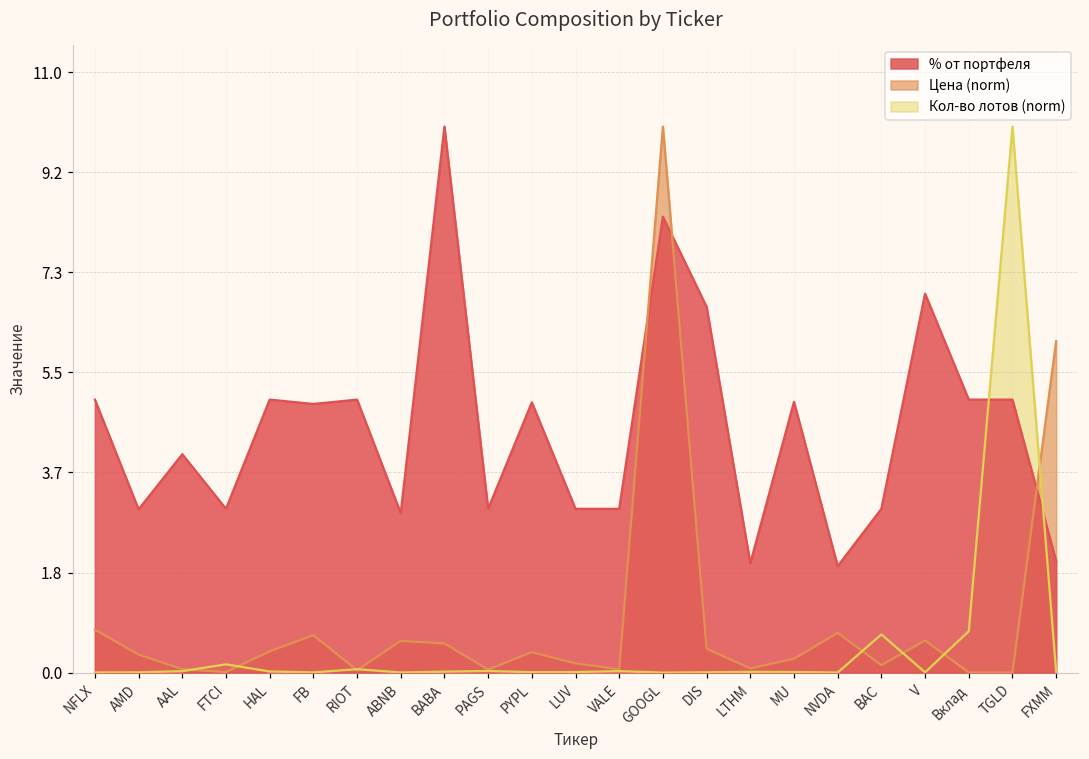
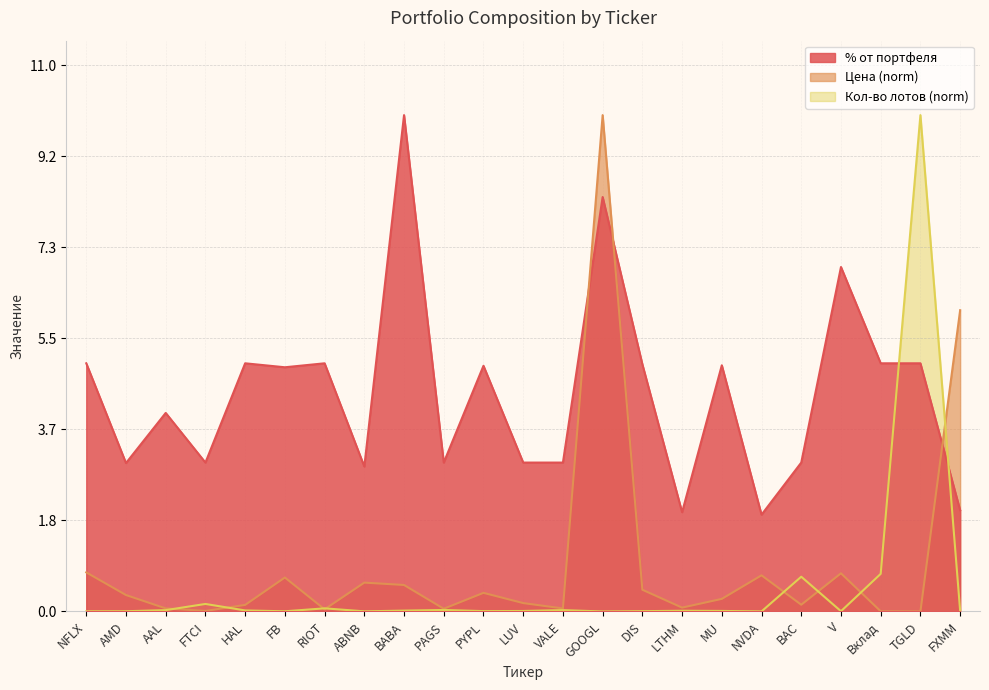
  {
    "% от портфеля": {
      "NFLX": 5.0,
      "AMD": 3.0,
      "AAL": 4.0,
      "FTCI": 3.0,
      "HAL": 5.0,
      "FB": 4.9,
      "RIOT": 5.0,
      "ABNB": 2.9,
      "BABA": 10.0,
      "PAGS": 3.0,
      "PYPL": 5.0,
      "LUV": 3.0,
      "VALE": 3.0,
      "GOOGL": 8.4,
-     "DIS": 6.7,
+     "DIS": 5.0,
      "LTHM": 2.0,
      "MU": 5.0,
      "NVDA": 2.0,
      "BAC": 3.0,
      "V": 6.9,
      "Вклад": 5.0,
      "TGLD": 5.0,
      "FXMM": 2.0
    },
    "Цена (norm)": {
      "NFLX": 0.8,
      "AMD": 0.3,
      "FTCI": 0.0,
-     "HAL": 0.4,
+     "HAL": 0.1,
      "FB": 0.7,
      "ABNB": 0.6,
      "BABA": 0.5,
      "PYPL": 0.4,
      "LUV": 0.2,
      "GOOGL": 10.0,
      "DIS": 0.4,
      "LTHM": 0.1,
      "MU": 0.3,
      "NVDA": 0.7,
      "BAC": 0.1,
-     "V": 0.6,
+     "V": 0.8,
      "Вклад": 0.0,
      "TGLD": 0.0,
      "FXMM": 6.1
    },
    "Кол-во лотов (norm)": {
      "NFLX": 0.0,
      "AMD": 0.0,
      "FTCI": 0.2,
      "HAL": 0.0,
      "FB": 0.0,
      "ABNB": 0.0,
      "BABA": 0.0,
      "PYPL": 0.0,
      "LUV": 0.0,
      "GOOGL": 0.0,
      "DIS": 0.0,
      "LTHM": 0.0,
      "MU": 0.0,
      "NVDA": 0.0,
      "BAC": 0.7,
      "V": 0.0,
      "Вклад": 0.8,
      "TGLD": 10.0,
      "FXMM": 0.0
    }
  }
